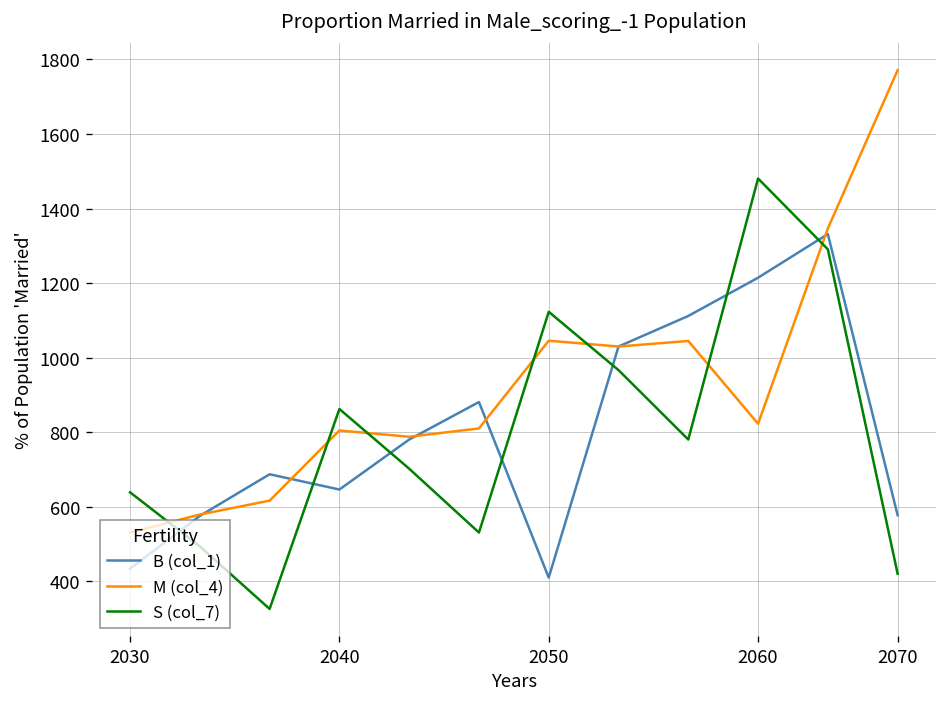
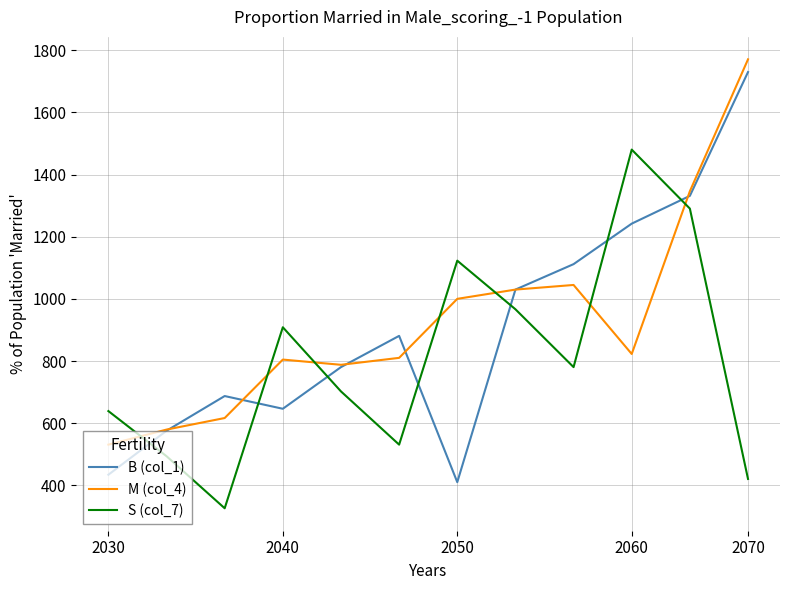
  {
    "B (col_1)": {
      "2040": 650,
      "2050": 410,
-     "2060": 1210,
-     "2070": 580
+     "2060": 1240,
+     "2070": 1730
    },
    "M (col_4)": {
      "2040": 800,
-     "2050": 1050,
+     "2050": 1000,
      "2060": 820,
      "2070": 1770
    },
    "S (col_7)": {
      "2030": 640,
-     "2040": 860,
+     "2040": 910,
      "2050": 1120,
      "2060": 1480,
      "2070": 420
    }
  }
